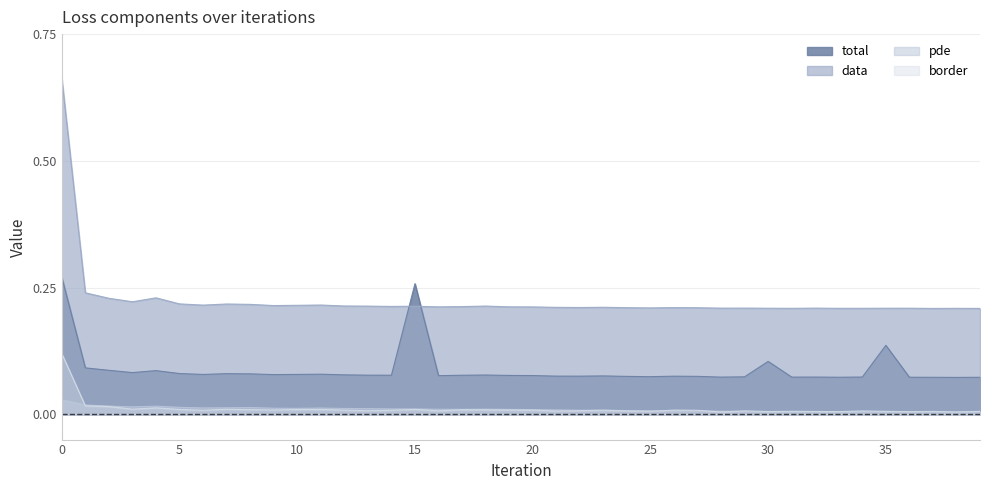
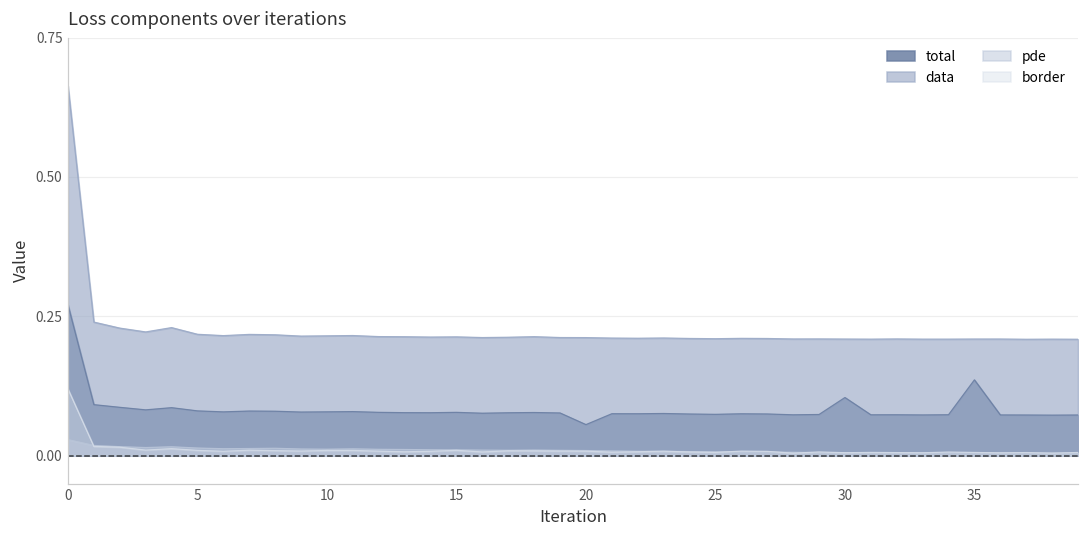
  {
    "total": {
      "0": 0.27,
      "5": 0.08,
      "10": 0.08,
-     "15": 0.26,
-     "20": 0.08,
+     "15": 0.08,
+     "20": 0.06,
      "25": 0.07,
      "30": 0.10,
      "35": 0.14
    }
  }
